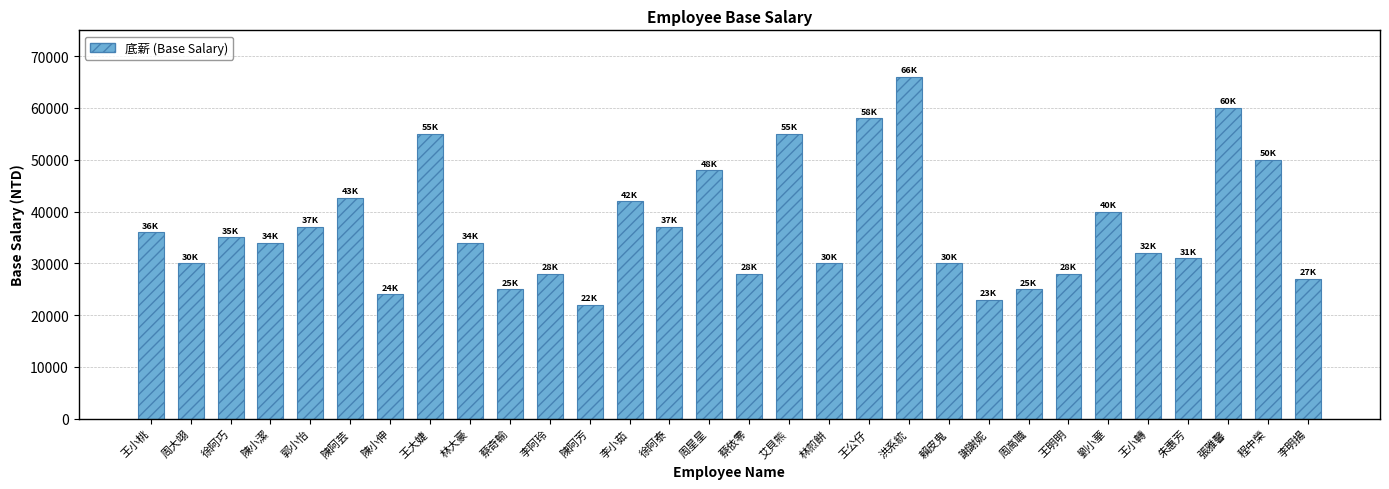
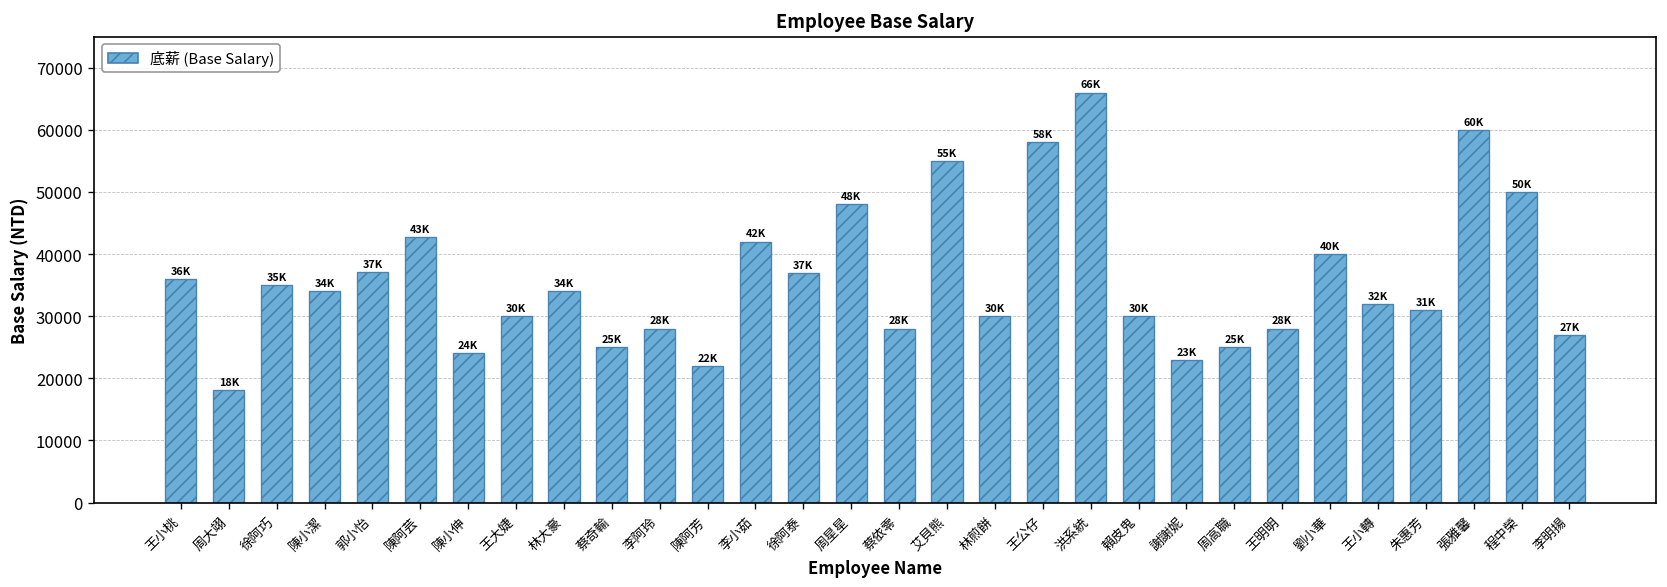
  {
    "王小桃": "36K",
-   "周大翊": "30K",
+   "周大翊": "18K",
    "徐阿巧": "35K",
    "陳小潔": "34K",
    "郭小怡": "37K",
    "陳阿芸": "43K",
    "陳小伸": "24K",
-   "王大婕": "55K",
+   "王大婕": "30K",
    "林大豪": "34K",
    "蔡奇輸": "25K",
    "李阿玲": "28K",
    "陳阿芳": "22K",
    "李小茹": "42K",
    "徐阿泰": "37K",
    "周星星": "48K",
    "蔡依零": "28K",
    "艾貝熊": "55K",
    "林煎餅": "30K",
    "王公仔": "58K",
    "洪系統": "66K",
    "賴皮鬼": "30K",
    "謝謝妮": "23K",
    "周高職": "25K",
    "王明明": "28K",
    "劉小華": "40K",
    "王小轉": "32K",
    "朱惠芳": "31K",
    "張雅馨": "60K",
    "程中榮": "50K",
    "李明揚": "27K"
  }
